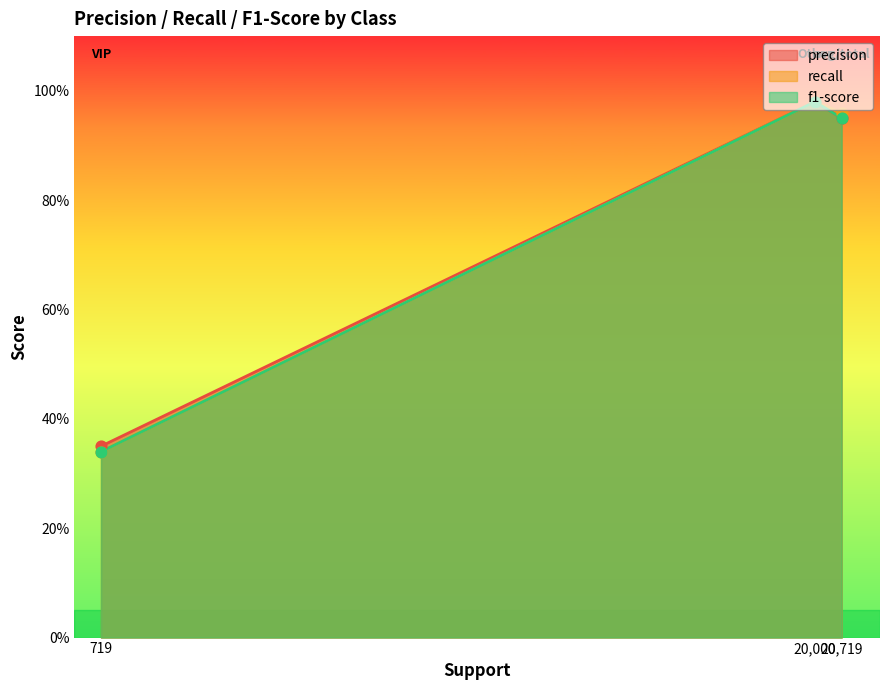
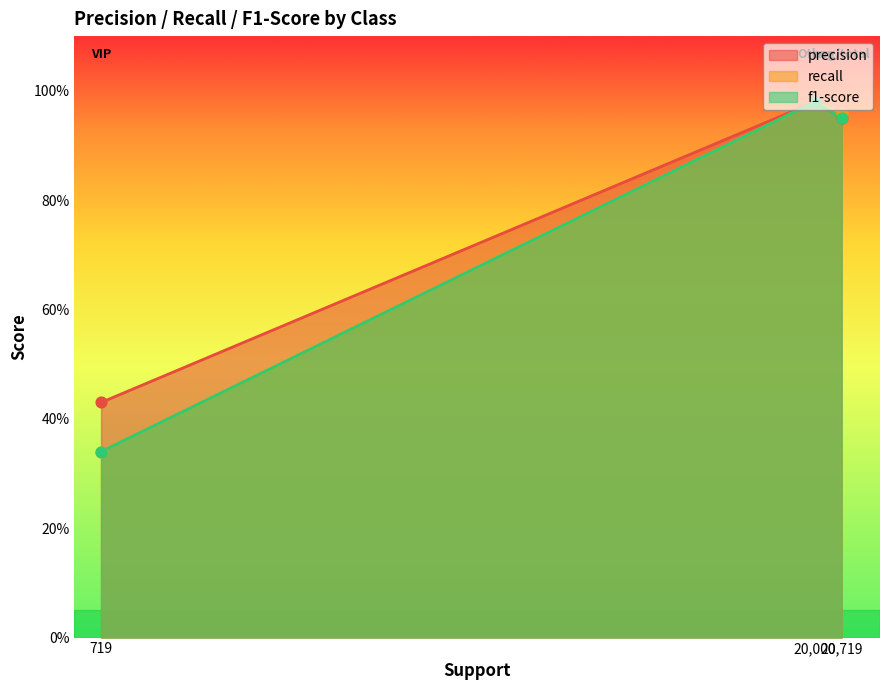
  {
    "precision": {
-     "719": "35%"
+     "719": "43%"
    }
  }
